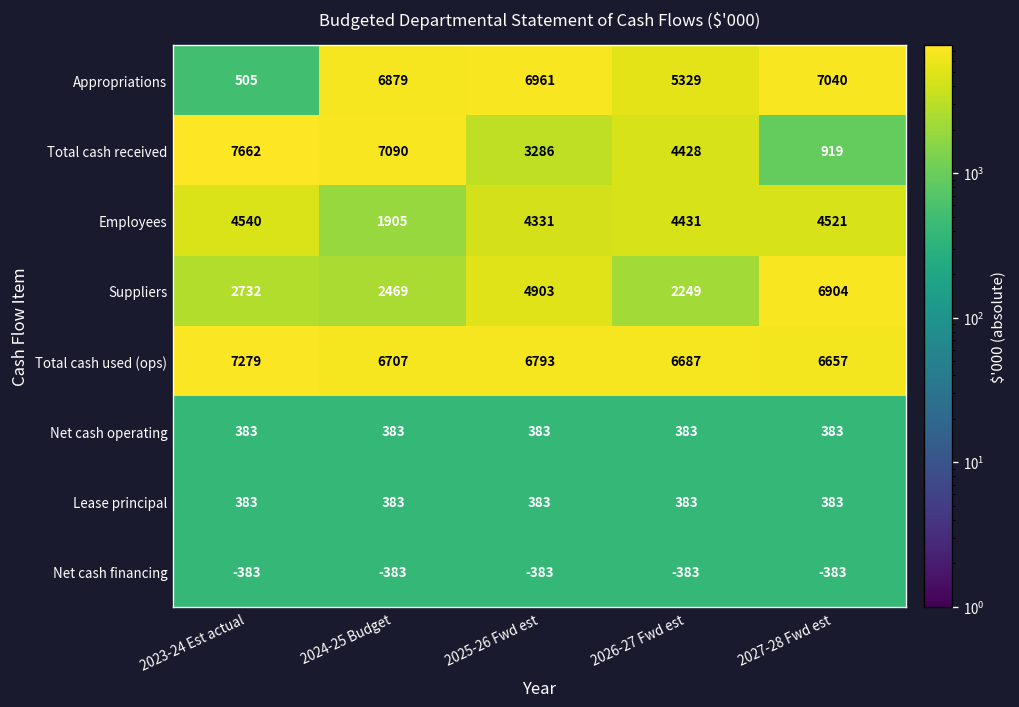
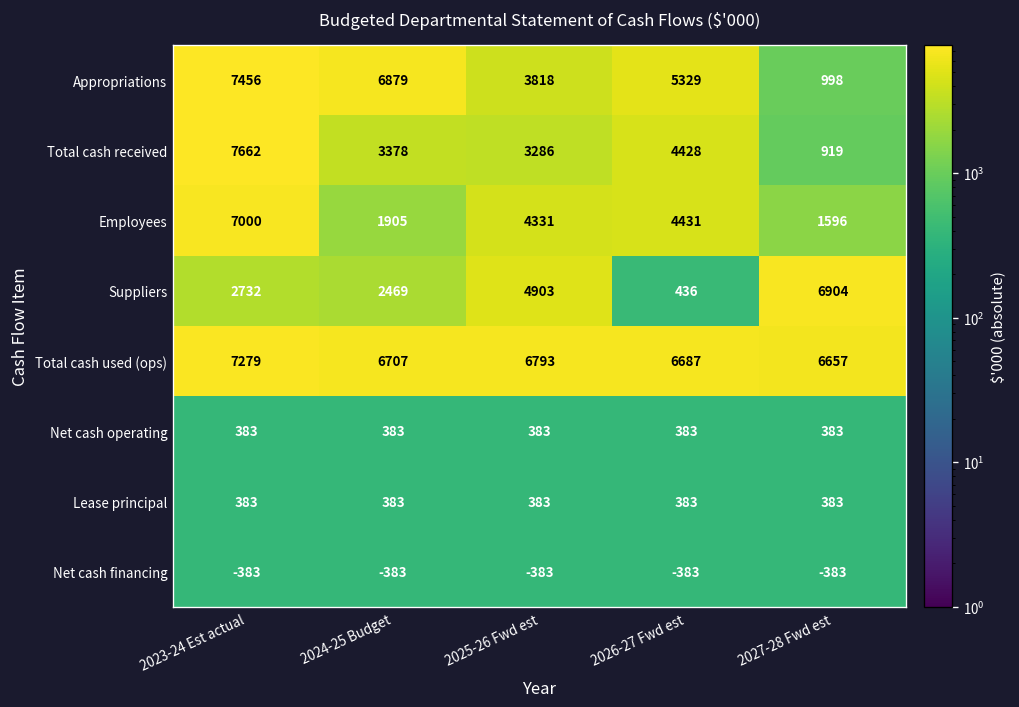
  {
    "Appropriations": {
-     "2023-24 Est actual": 505,
+     "2023-24 Est actual": 7456,
      "2024-25 Budget": 6879,
-     "2025-26 Fwd est": 6961,
+     "2025-26 Fwd est": 3818,
      "2026-27 Fwd est": 5329,
-     "2027-28 Fwd est": 7040
+     "2027-28 Fwd est": 998
    },
    "Total cash received": {
      "2023-24 Est actual": 7662,
-     "2024-25 Budget": 7090,
+     "2024-25 Budget": 3378,
      "2025-26 Fwd est": 3286,
      "2026-27 Fwd est": 4428,
      "2027-28 Fwd est": 919
    },
    "Employees": {
-     "2023-24 Est actual": 4540,
+     "2023-24 Est actual": 7000,
      "2024-25 Budget": 1905,
      "2025-26 Fwd est": 4331,
      "2026-27 Fwd est": 4431,
-     "2027-28 Fwd est": 4521
+     "2027-28 Fwd est": 1596
    },
    "Suppliers": {
      "2023-24 Est actual": 2732,
      "2024-25 Budget": 2469,
      "2025-26 Fwd est": 4903,
-     "2026-27 Fwd est": 2249,
+     "2026-27 Fwd est": 436,
      "2027-28 Fwd est": 6904
    },
    "Total cash used (ops)": {
      "2023-24 Est actual": 7279,
      "2024-25 Budget": 6707,
      "2025-26 Fwd est": 6793,
      "2026-27 Fwd est": 6687,
      "2027-28 Fwd est": 6657
    },
    "Net cash operating": {
      "2023-24 Est actual": 383,
      "2024-25 Budget": 383,
      "2025-26 Fwd est": 383,
      "2026-27 Fwd est": 383,
      "2027-28 Fwd est": 383
    },
    "Lease principal": {
      "2023-24 Est actual": 383,
      "2024-25 Budget": 383,
      "2025-26 Fwd est": 383,
      "2026-27 Fwd est": 383,
      "2027-28 Fwd est": 383
    },
    "Net cash financing": {
      "2023-24 Est actual": -383,
      "2024-25 Budget": -383,
      "2025-26 Fwd est": -383,
      "2026-27 Fwd est": -383,
      "2027-28 Fwd est": -383
    }
  }
